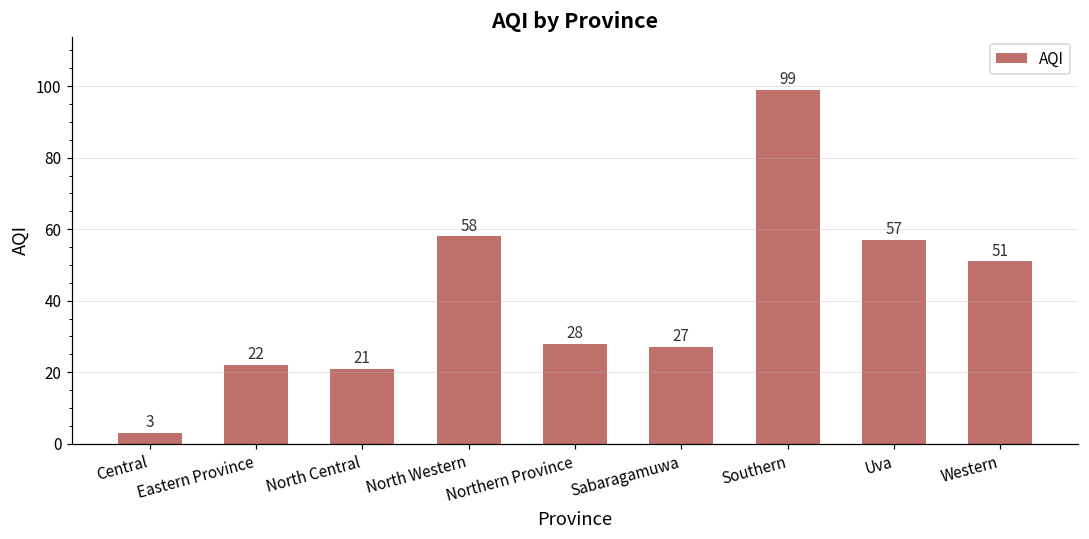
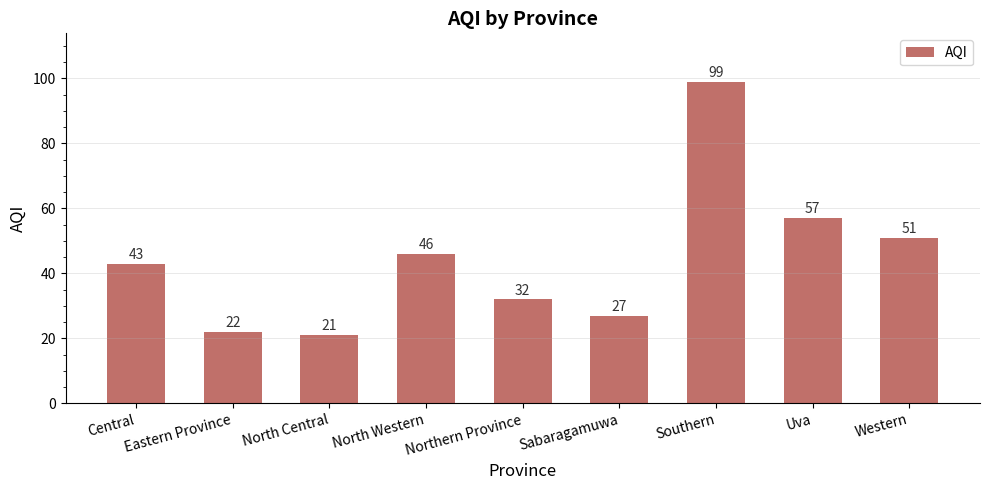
  {
-   "Central": 3,
+   "Central": 43,
    "Eastern Province": 22,
    "North Central": 21,
-   "North Western": 58,
-   "Northern Province": 28,
+   "North Western": 46,
+   "Northern Province": 32,
    "Sabaragamuwa": 27,
    "Southern": 99,
    "Uva": 57,
    "Western": 51
  }
